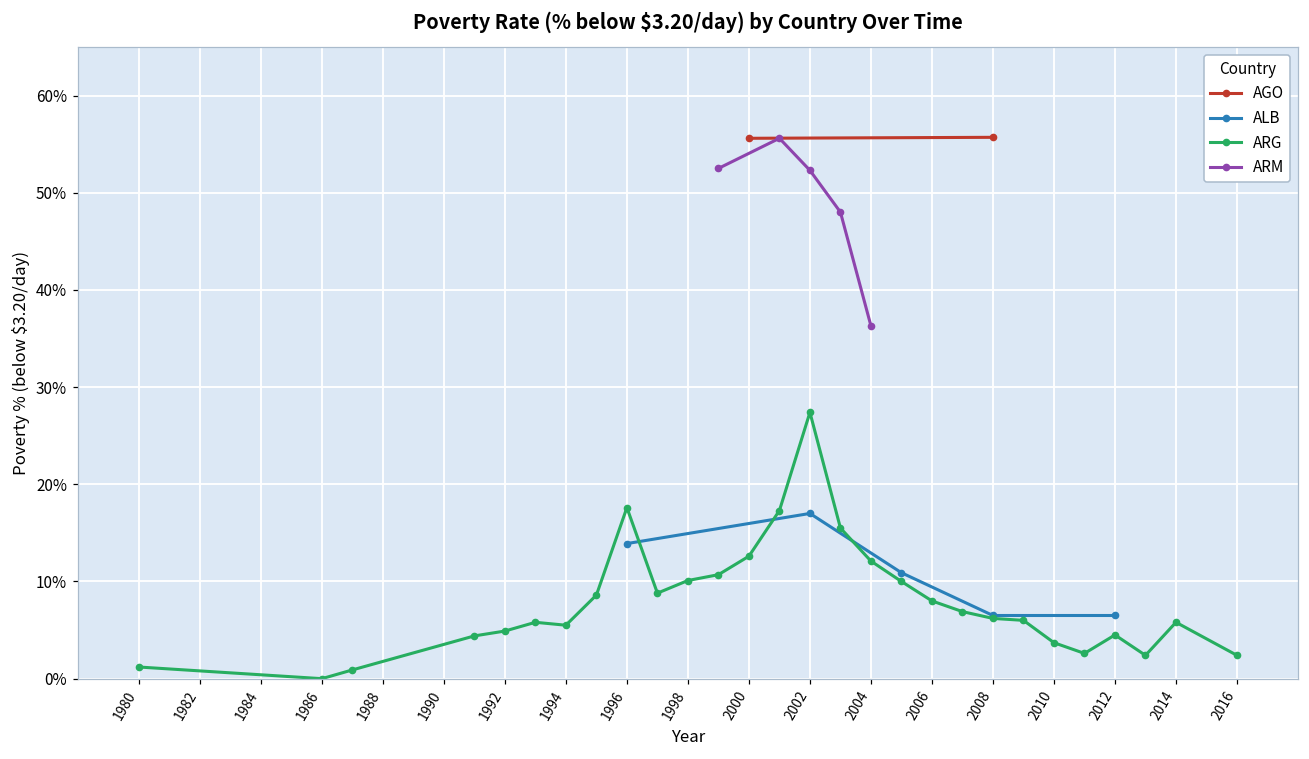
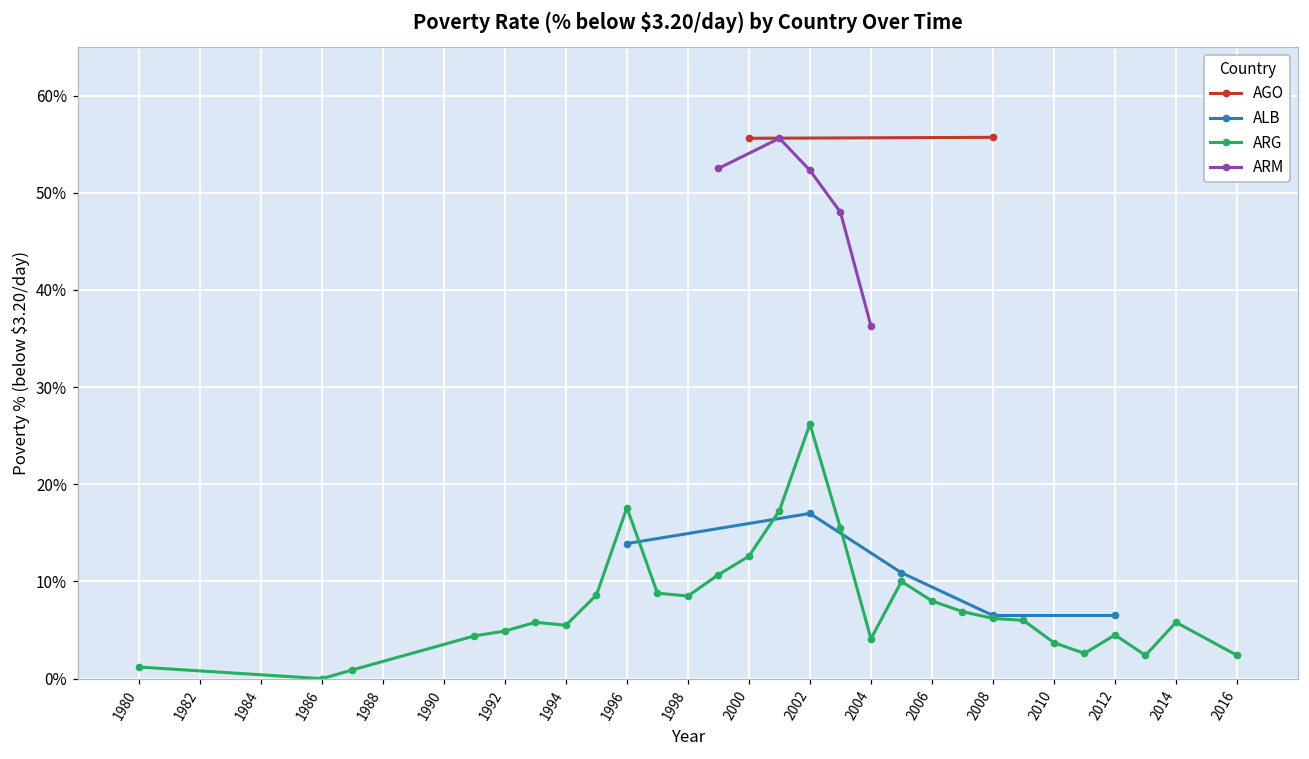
  {
    "AGO": {
      "2000": "56%",
      "2008": "56%"
    },
    "ALB": {
      "1996": "14%",
      "2002": "17%",
      "2008": "7%",
      "2012": "7%"
    },
    "ARG": {
      "1980": "1%",
      "1986": "0%",
      "1992": "5%",
      "1994": "6%",
      "1996": "18%",
-     "1998": "10%",
+     "1998": "9%",
      "2000": "13%",
-     "2002": "27%",
-     "2004": "12%",
+     "2002": "26%",
+     "2004": "4%",
      "2006": "8%",
      "2008": "6%",
      "2010": "4%",
      "2012": "5%",
      "2014": "6%",
      "2016": "2%"
    },
    "ARM": {
      "2002": "52%",
      "2004": "36%"
    }
  }
